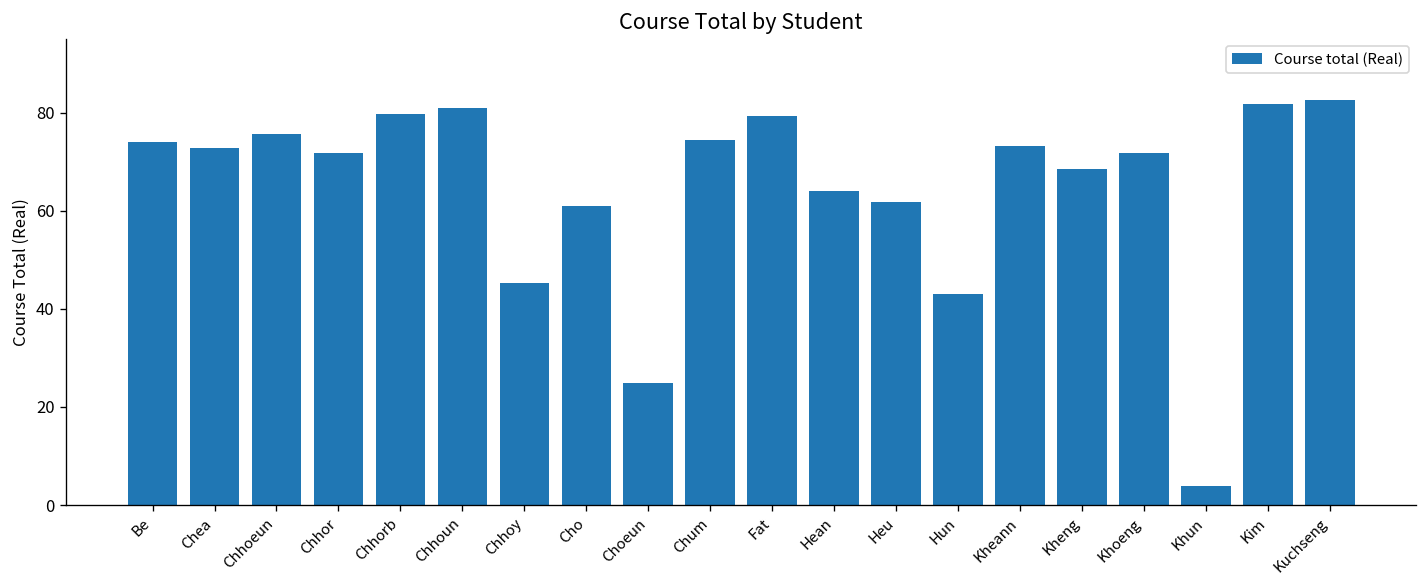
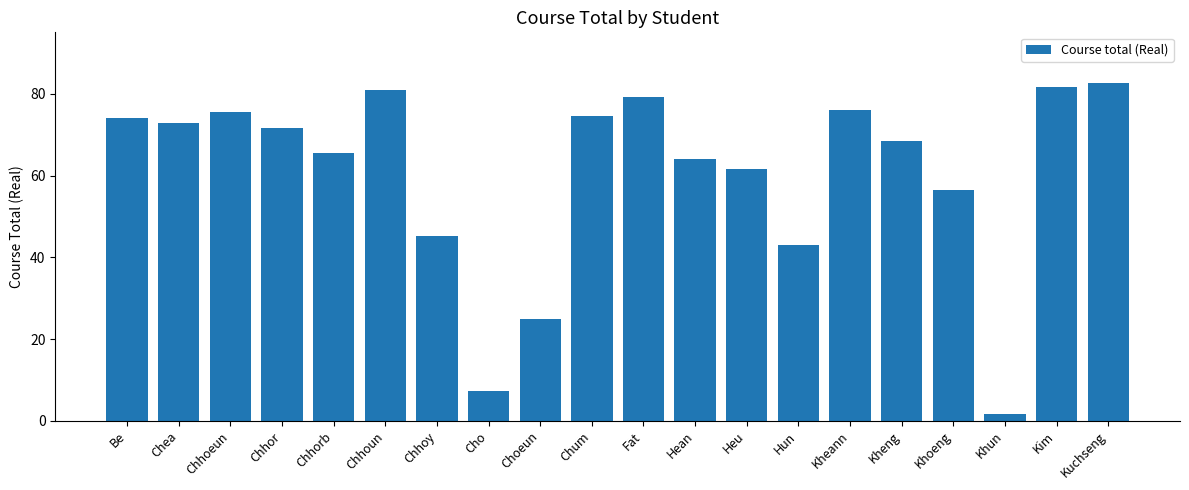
  {
    "Be": 74,
    "Chea": 73,
    "Chhoeun": 76,
    "Chhor": 72,
-   "Chhorb": 80,
+   "Chhorb": 66,
    "Chhoun": 81,
    "Chhoy": 45,
-   "Cho": 61,
+   "Cho": 7,
    "Choeun": 25,
    "Chum": 74,
    "Fat": 79,
    "Hean": 64,
    "Heu": 62,
    "Hun": 43,
-   "Kheann": 73,
+   "Kheann": 76,
    "Kheng": 68,
-   "Khoeng": 72,
-   "Khun": 4,
+   "Khoeng": 57,
+   "Khun": 2,
    "Kim": 82,
    "Kuchseng": 83
  }
